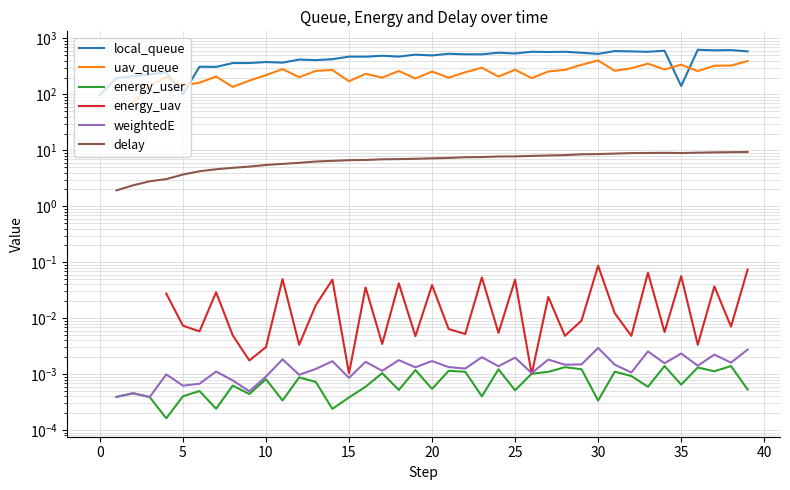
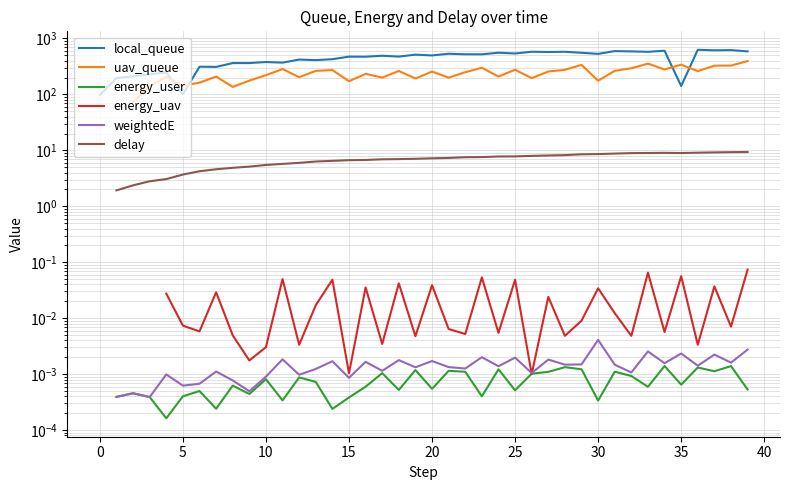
  {
    "local_queue": {
      "10": 400,
      "15": 500,
      "20": 500,
      "25": 500,
      "30": 500,
      "35": 140
    },
    "uav_queue": {
      "10": 220,
      "15": 170,
      "20": 300,
      "25": 300,
-     "30": 400,
+     "30": 180,
      "35": 300
    },
    "energy_user": {
      "5": 0.0004,
      "10": 0.0008,
      "15": 0.0004,
      "20": 0.0005,
      "25": 0.0005,
      "30": 0.0003,
      "35": 0.0006
    },
    "energy_uav": {
      "5": 0.007,
      "10": 0.003,
      "15": 0.0010,
      "20": 0.04,
      "25": 0.05,
-     "30": 0.09,
+     "30": 0.03,
      "35": 0.06
    },
    "weightedE": {
      "5": 0.0006,
      "10": 0.0009,
      "15": 0.0009,
      "20": 0.0017,
      "25": 0.002,
-     "30": 0.003,
+     "30": 0.004,
      "35": 0.0023
    },
    "delay": {
      "5": 4,
      "10": 5,
      "15": 7,
      "20": 7,
      "25": 8,
      "30": 9,
      "35": 9
    }
  }
